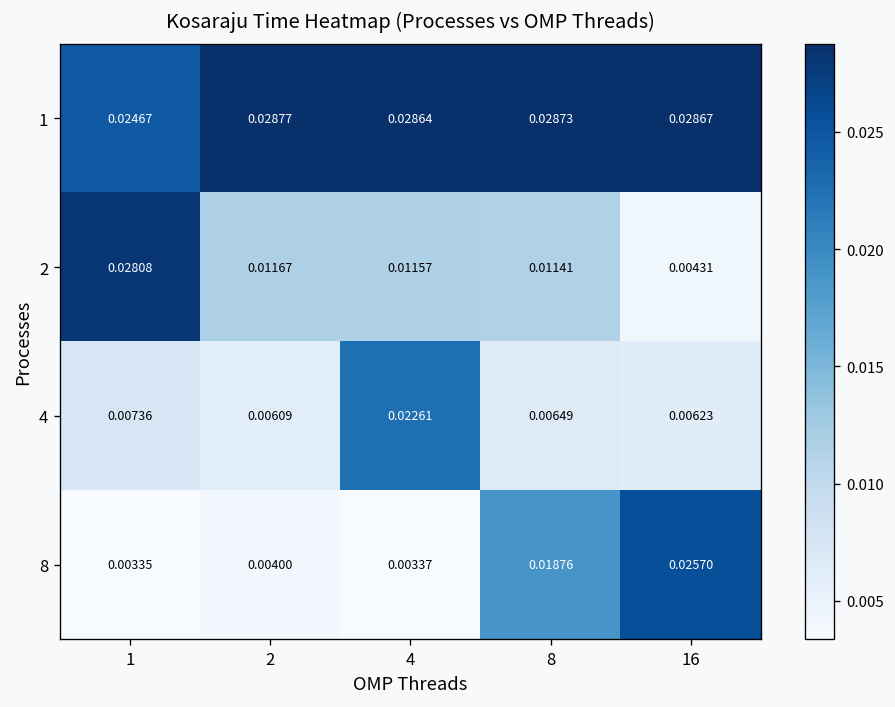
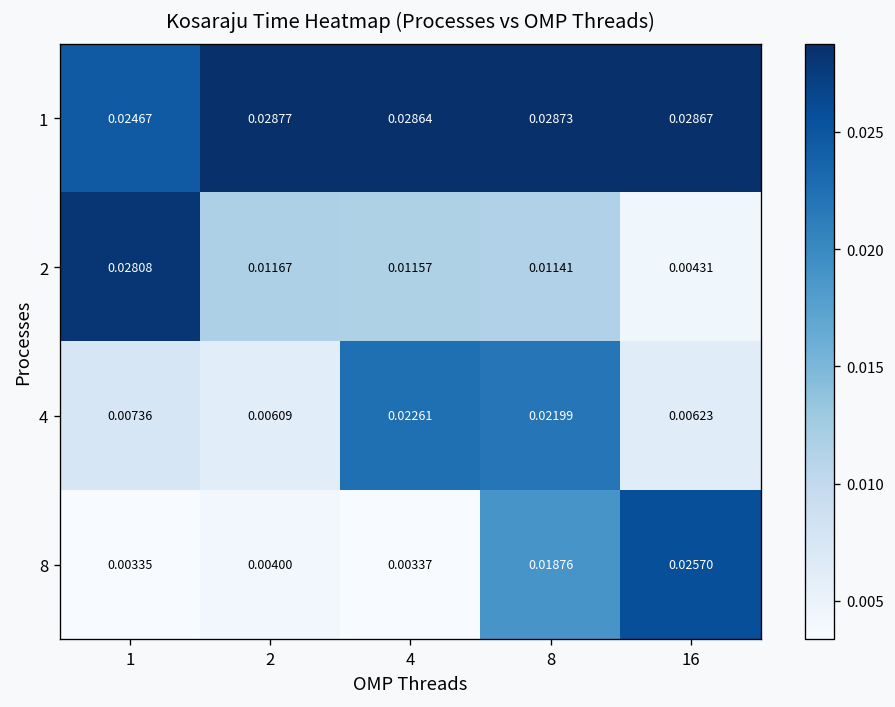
  {
    "1": {
      "1": 0.02467,
      "2": 0.02877,
      "4": 0.02864,
      "8": 0.02873,
      "16": 0.02867
    },
    "2": {
      "1": 0.02808,
      "2": 0.01167,
      "4": 0.01157,
      "8": 0.01141,
      "16": 0.00431
    },
    "4": {
      "1": 0.00736,
      "2": 0.00609,
      "4": 0.02261,
-     "8": 0.00649,
+     "8": 0.02199,
      "16": 0.00623
    },
    "8": {
      "1": 0.00335,
      "2": 0.00400,
      "4": 0.00337,
      "8": 0.01876,
      "16": 0.02570
    }
  }
